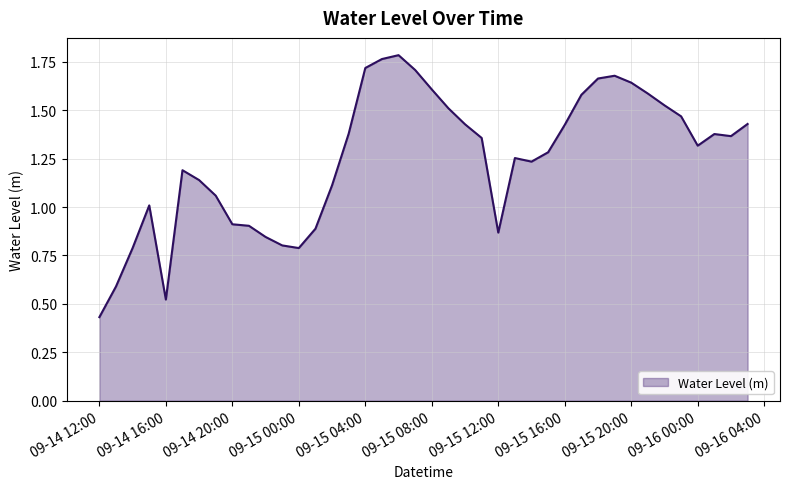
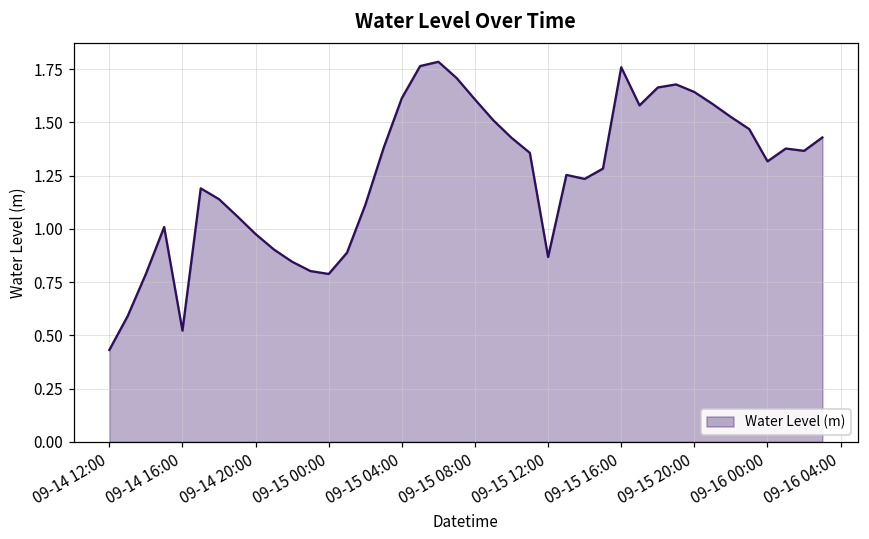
  {
    "09-14 12:00": 0.43,
    "09-14 16:00": 0.52,
-   "09-14 20:00": 0.91,
+   "09-14 20:00": 0.98,
    "09-15 00:00": 0.79,
-   "09-15 04:00": 1.72,
+   "09-15 04:00": 1.61,
    "09-15 08:00": 1.61,
    "09-15 12:00": 0.87,
-   "09-15 16:00": 1.42,
+   "09-15 16:00": 1.76,
    "09-15 20:00": 1.64,
    "09-16 00:00": 1.32
  }
